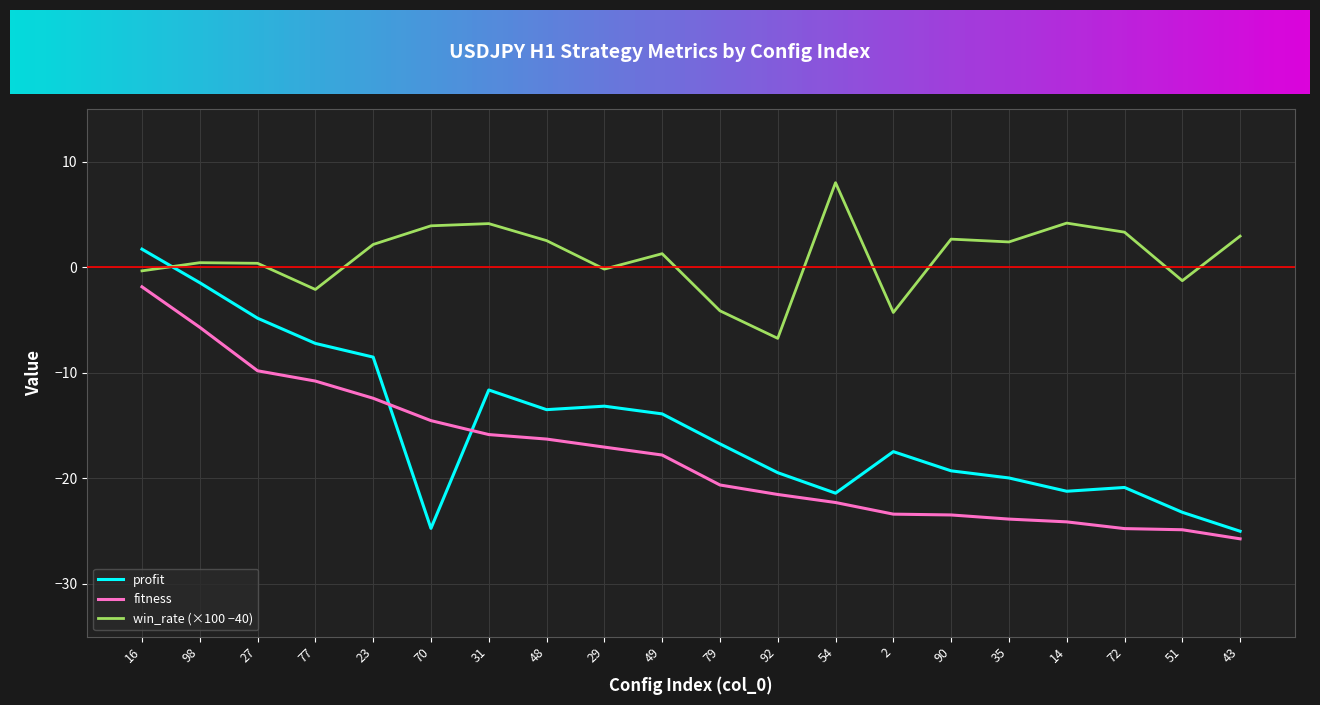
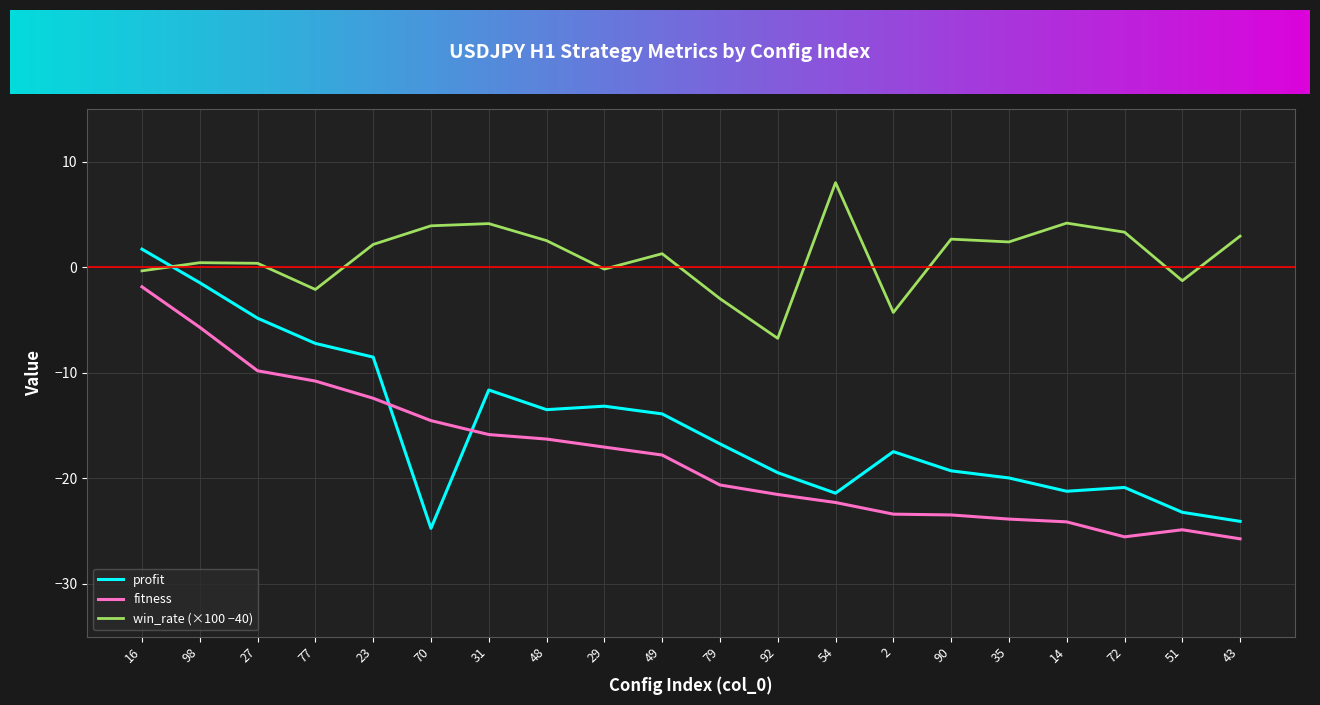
  {
    "profit": {
      "16": 1.7,
      "98": -1.5,
      "27": -4.8,
      "77": -7.2,
      "23": -8.5,
      "70": -24.7,
      "31": -11.6,
      "48": -13.5,
      "29": -13.2,
      "49": -13.9,
      "79": -16.7,
      "92": -19.5,
      "54": -21.4,
      "2": -17.5,
      "90": -19.3,
      "35": -20.0,
      "14": -21.2,
      "72": -20.9,
      "51": -23.2,
-     "43": -25.0
+     "43": -24.1
    },
    "fitness": {
      "16": -1.9,
      "98": -5.7,
      "27": -9.8,
      "77": -10.8,
      "23": -12.4,
      "70": -14.5,
      "31": -15.9,
      "48": -16.3,
      "29": -17.0,
      "49": -17.8,
      "79": -20.6,
      "92": -21.5,
      "54": -22.3,
      "2": -23.4,
      "90": -23.5,
      "35": -23.9,
      "14": -24.1,
-     "72": -24.8,
+     "72": -25.5,
      "51": -24.9,
      "43": -25.7
    },
    "win_rate (×100 −40)": {
      "16": -0.3,
      "98": 0.4,
      "27": 0.4,
      "77": -2.1,
      "23": 2.2,
      "70": 3.9,
      "31": 4.1,
      "48": 2.5,
      "29": -0.2,
      "49": 1.3,
-     "79": -4.1,
+     "79": -3.0,
      "92": -6.7,
      "54": 8.0,
      "2": -4.3,
      "90": 2.7,
      "35": 2.4,
      "14": 4.2,
      "72": 3.3,
      "51": -1.3,
      "43": 3.0
    }
  }
